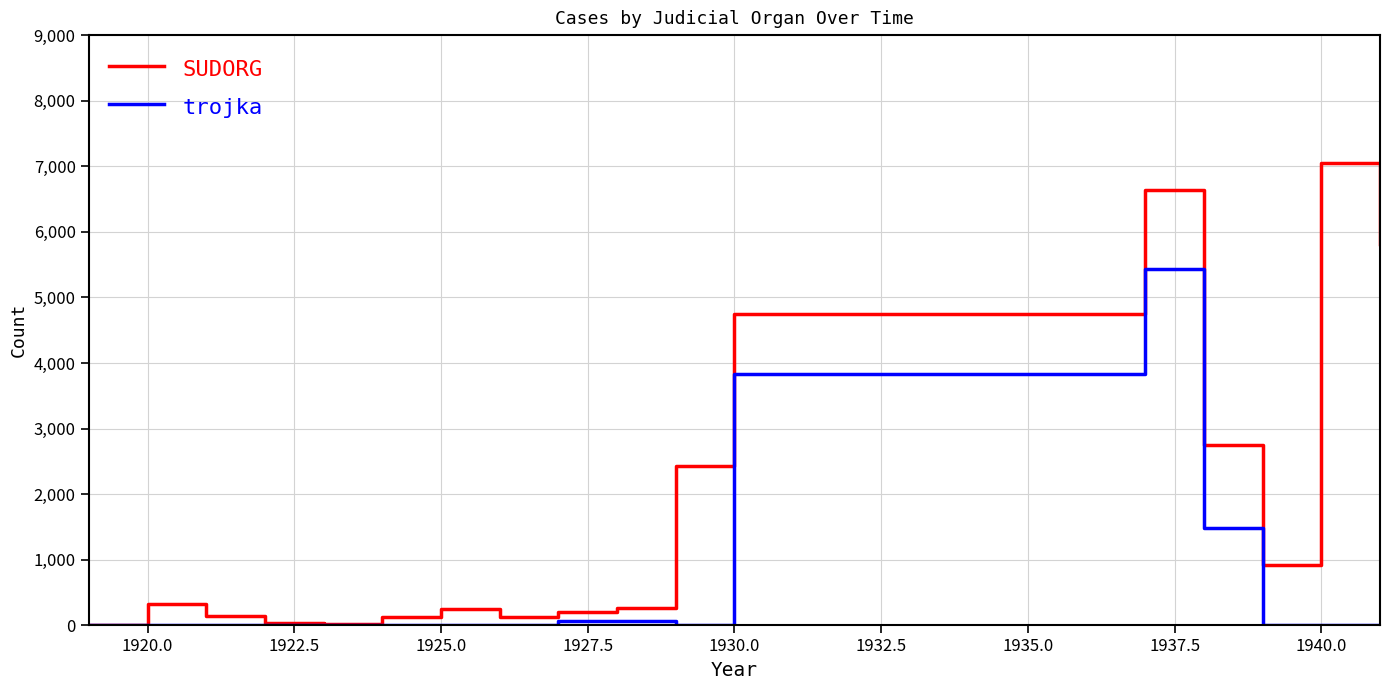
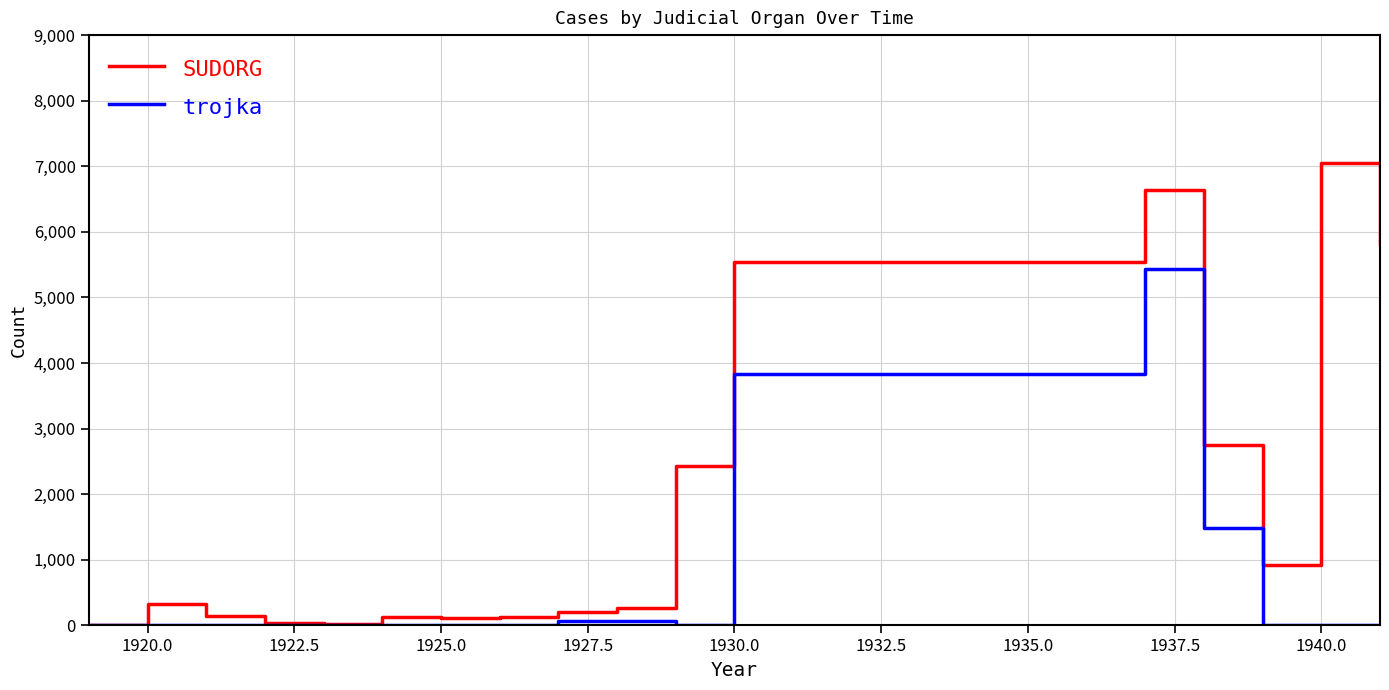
  {
    "SUDORG": {
      "1920.0": "300",
-     "1925.0": "200",
-     "1930.0": "4,800",
+     "1925.0": "100",
+     "1930.0": "5,500",
      "1940.0": "7,100"
    },
    "trojka": {
      "1920.0": "0",
      "1925.0": "0",
      "1930.0": "3,800",
      "1940.0": "0"
    }
  }
